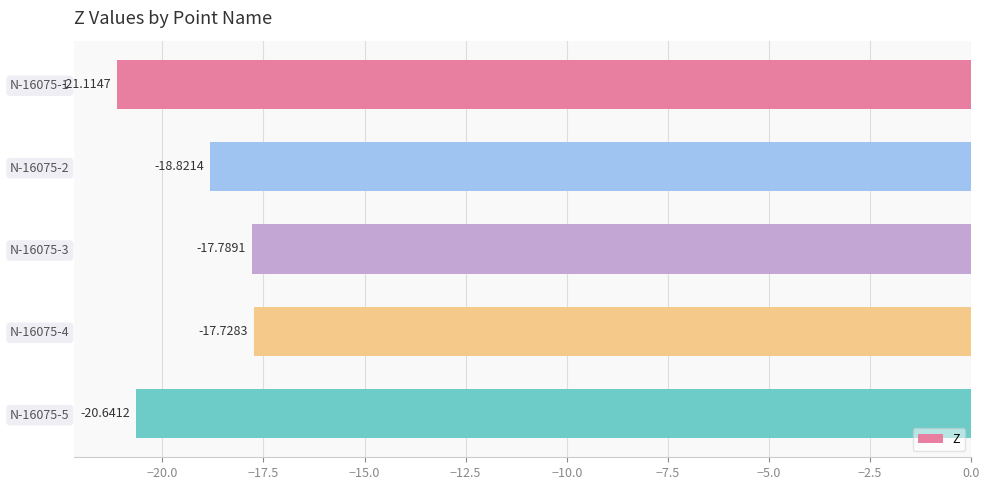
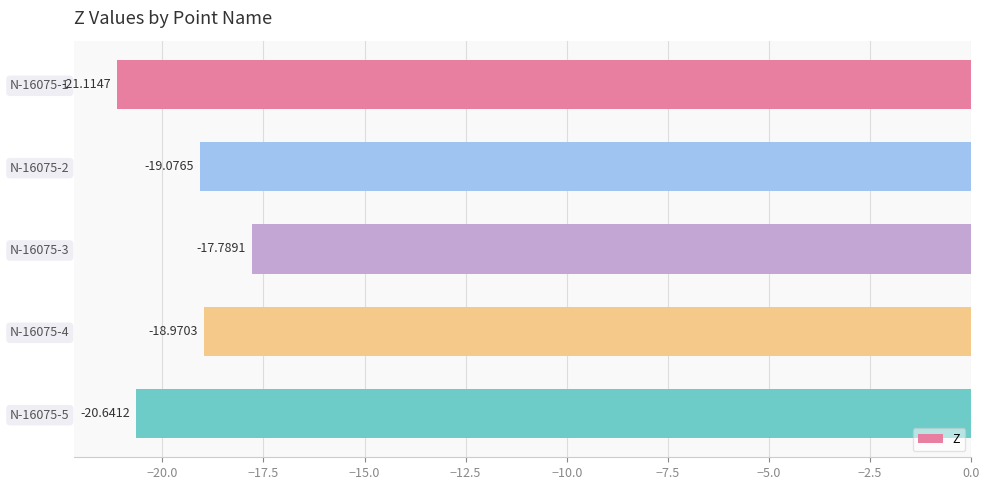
  {
    "N-16075-1": -21.1147,
-   "N-16075-2": -18.8214,
+   "N-16075-2": -19.0765,
    "N-16075-3": -17.7891,
-   "N-16075-4": -17.7283,
+   "N-16075-4": -18.9703,
    "N-16075-5": -20.6412
  }
